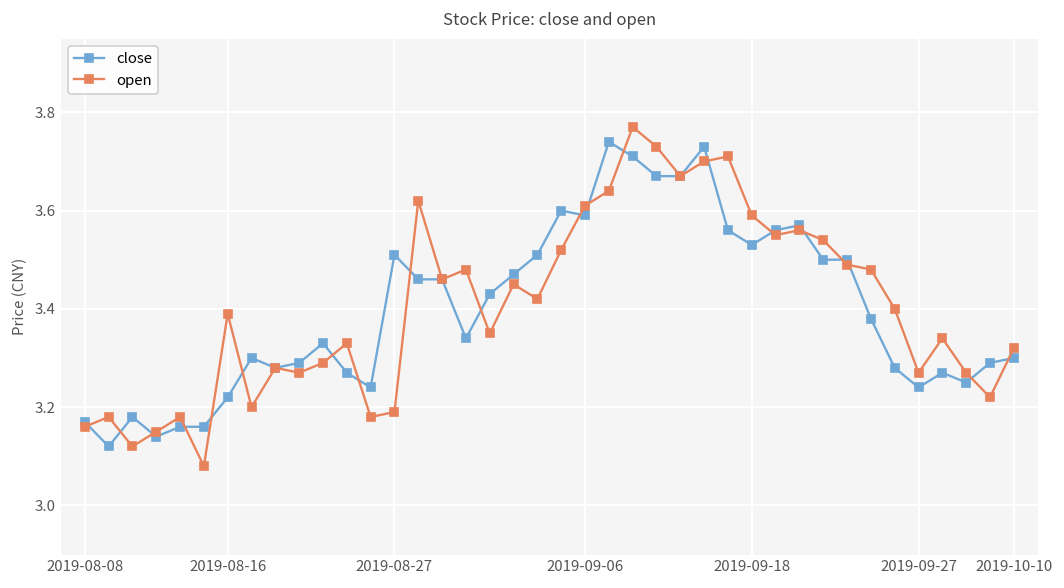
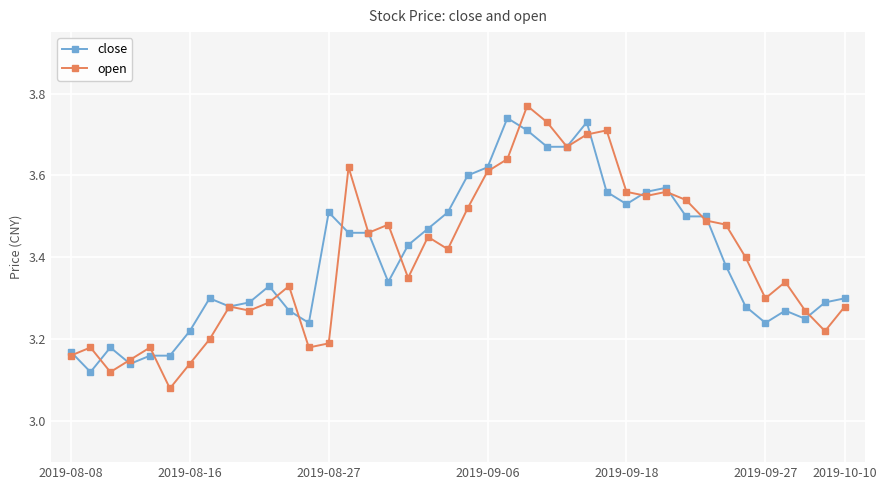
  {
    "close": {
      "2019-08-08": 3.17,
      "2019-08-16": 3.22,
      "2019-08-27": 3.51,
-     "2019-09-06": 3.59,
+     "2019-09-06": 3.62,
      "2019-09-18": 3.53,
      "2019-09-27": 3.24,
      "2019-10-10": 3.30
    },
    "open": {
      "2019-08-08": 3.16,
-     "2019-08-16": 3.39,
+     "2019-08-16": 3.14,
      "2019-08-27": 3.19,
      "2019-09-06": 3.61,
-     "2019-09-18": 3.59,
-     "2019-09-27": 3.27,
-     "2019-10-10": 3.32
+     "2019-09-18": 3.56,
+     "2019-09-27": 3.30,
+     "2019-10-10": 3.28
    }
  }
